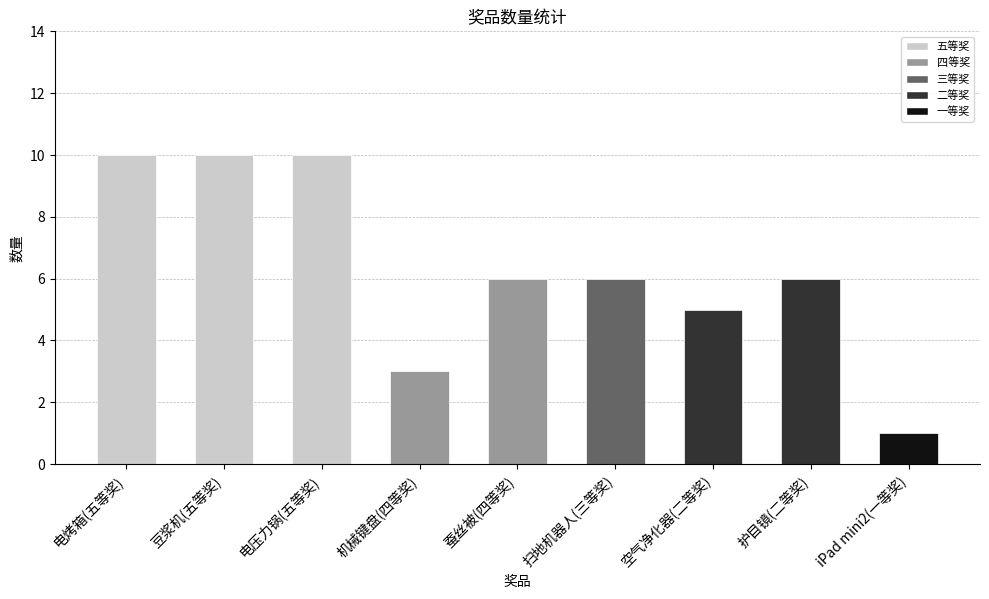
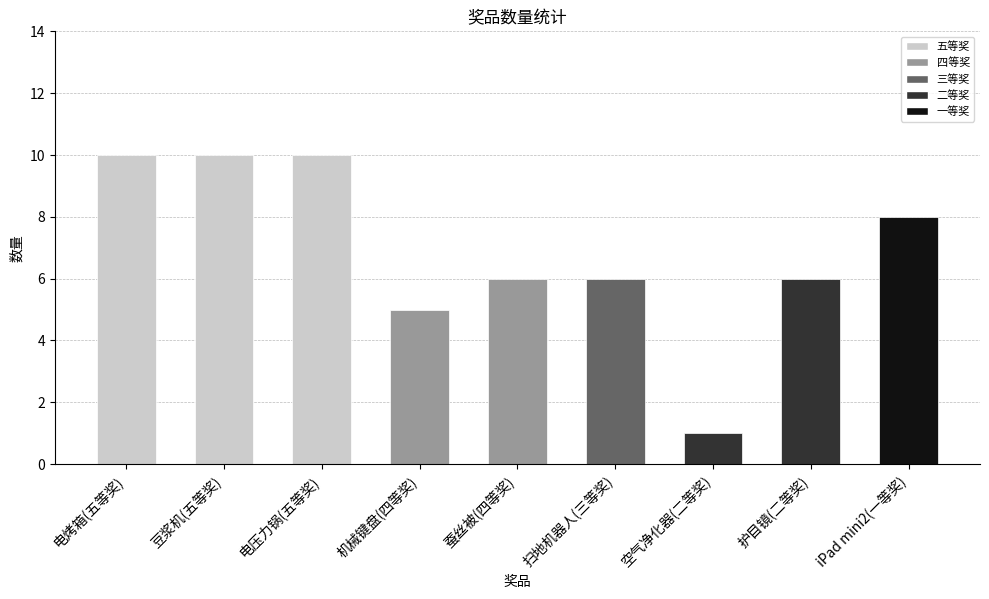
  {
    "电烤箱(五等奖)": 10,
    "豆浆机(五等奖)": 10,
    "电压力锅(五等奖)": 10,
-   "机械键盘(四等奖)": 3,
+   "机械键盘(四等奖)": 5,
    "蚕丝被(四等奖)": 6,
    "扫地机器人(三等奖)": 6,
-   "空气净化器(二等奖)": 5,
+   "空气净化器(二等奖)": 1,
    "护目镜(二等奖)": 6,
-   "iPad mini2(一等奖)": 1
+   "iPad mini2(一等奖)": 8
  }
